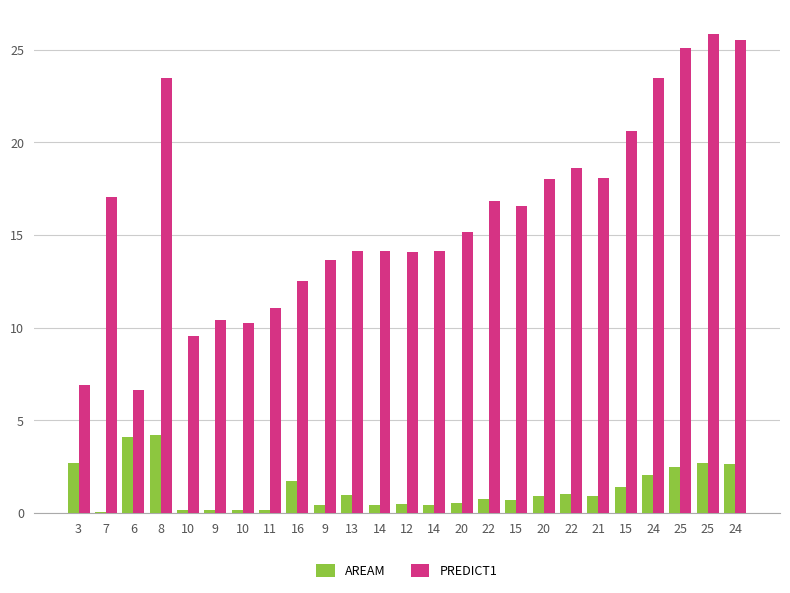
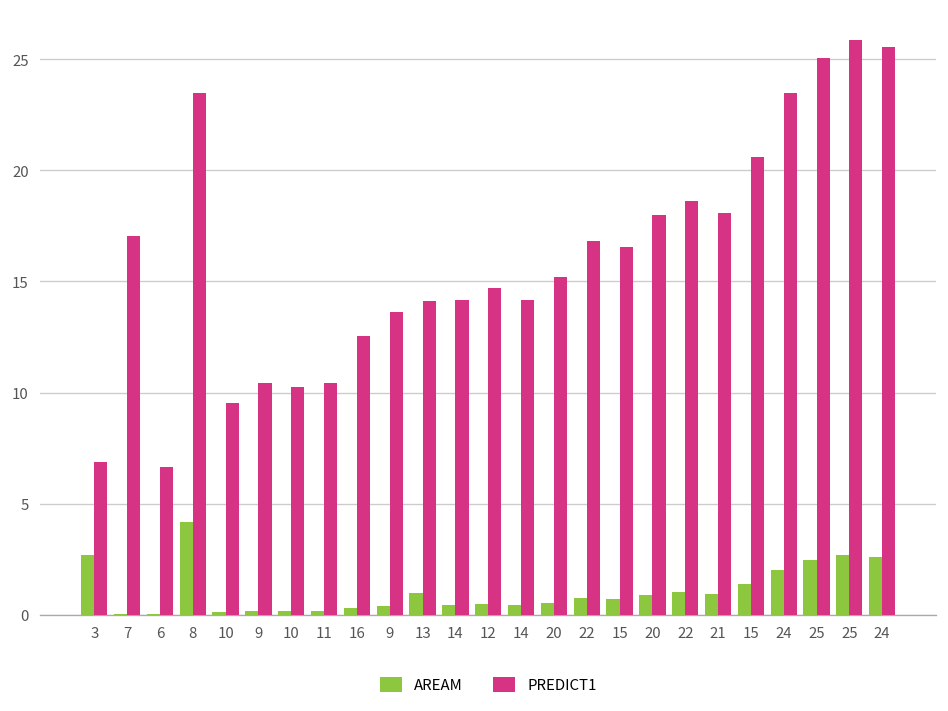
  {
    "AREAM": {
      "3": 2.7,
-     "6": 4.1,
+     "6": 0.0,
      "8": 4.2,
      "11": 0.2,
-     "16": 1.7,
+     "16": 0.3,
      "13": 1.0,
      "12": 0.5,
      "21": 0.9
    },
    "PREDICT1": {
      "3": 6.9,
      "7": 17.1,
      "6": 6.6,
      "8": 23.5,
-     "11": 11.0,
+     "11": 10.4,
      "16": 12.5,
      "13": 14.1,
-     "12": 14.1,
+     "12": 14.7,
      "21": 18.1
    }
  }
